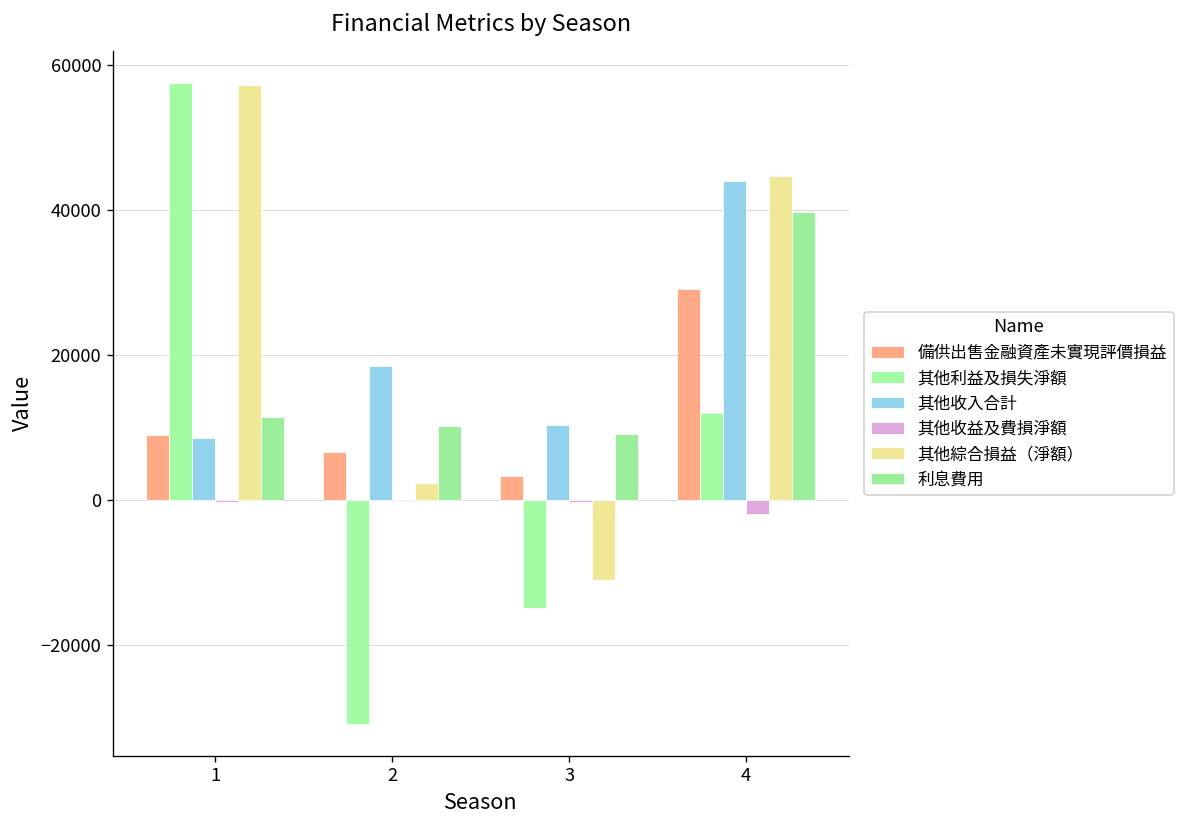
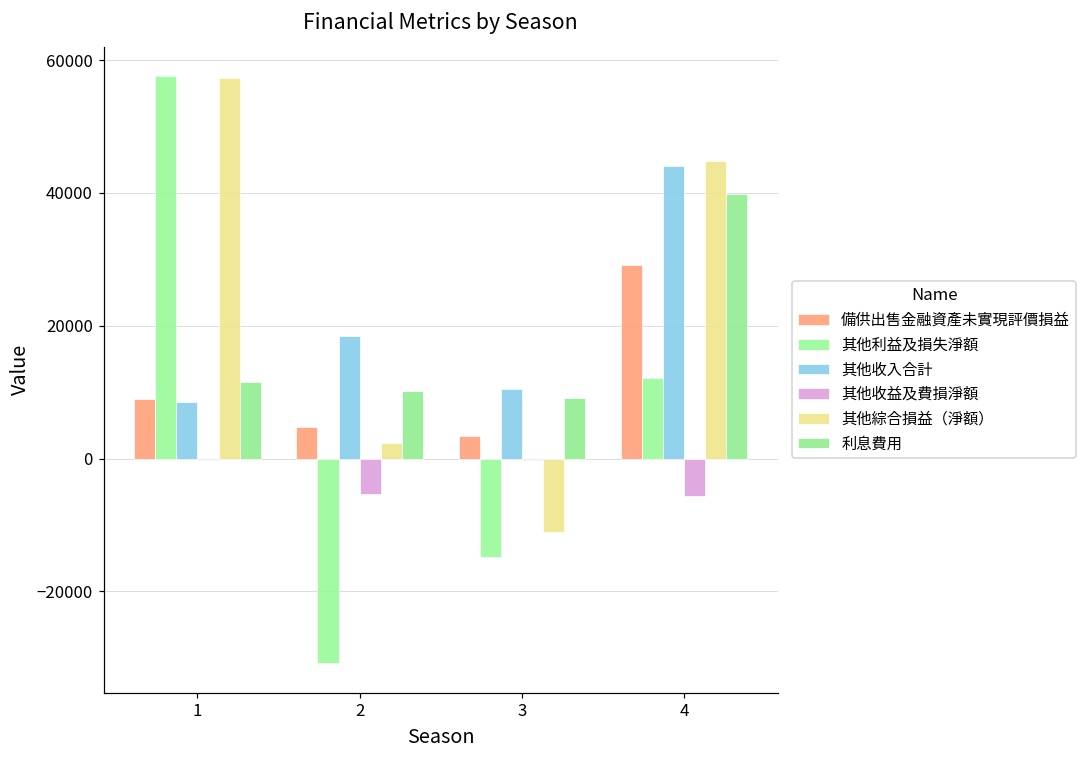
  {
    "備供出售金融資產未實現評價損益": {
      "1": 9000,
-     "2": 7000,
+     "2": 5000,
      "3": 3000,
      "4": 29000
    },
    "其他收入合計": {
      "1": 9000,
      "2": 19000,
      "3": 10000,
      "4": 44000
    },
    "其他收益及費損淨額": {
-     "2": 0,
-     "4": -2000
+     "2": -5000,
+     "4": -6000
    },
    "其他綜合損益（淨額）": {
      "1": 57000,
      "2": 2000,
      "3": -11000,
      "4": 45000
    }
  }
